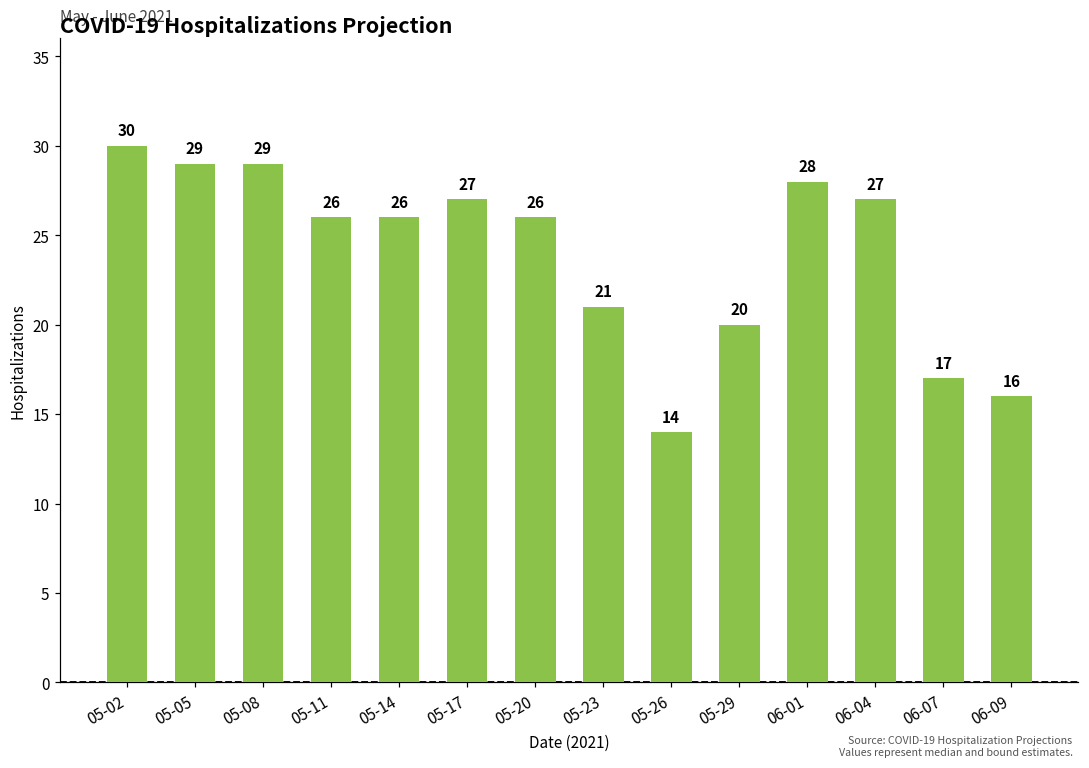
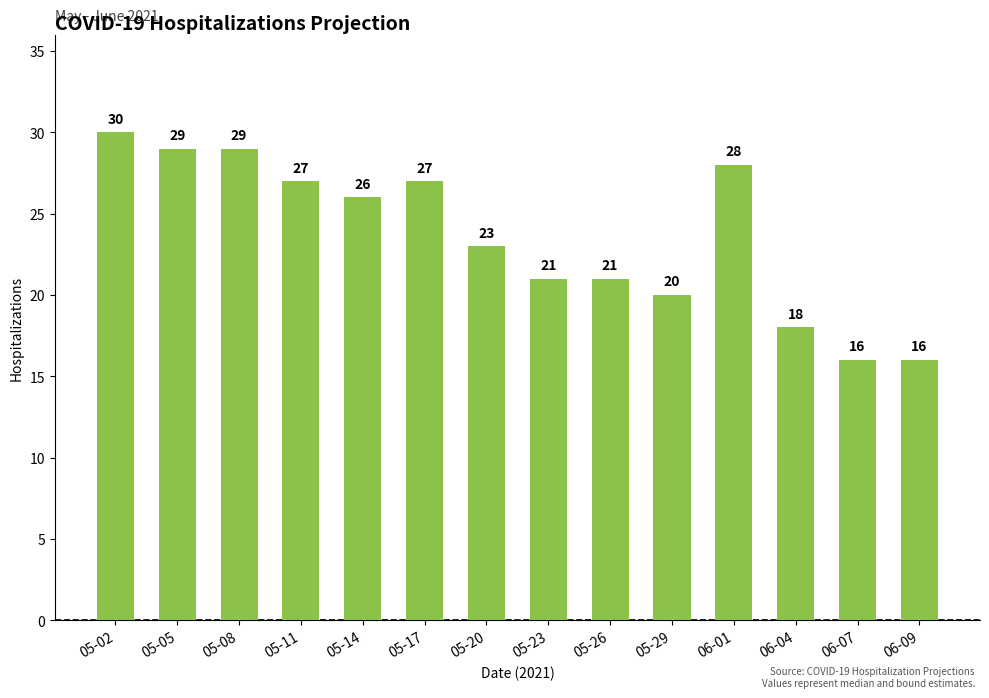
  {
    "05-02": 30,
    "05-05": 29,
    "05-08": 29,
-   "05-11": 26,
+   "05-11": 27,
    "05-14": 26,
    "05-17": 27,
-   "05-20": 26,
+   "05-20": 23,
    "05-23": 21,
-   "05-26": 14,
+   "05-26": 21,
    "05-29": 20,
    "06-01": 28,
-   "06-04": 27,
-   "06-07": 17,
+   "06-04": 18,
+   "06-07": 16,
    "06-09": 16
  }
